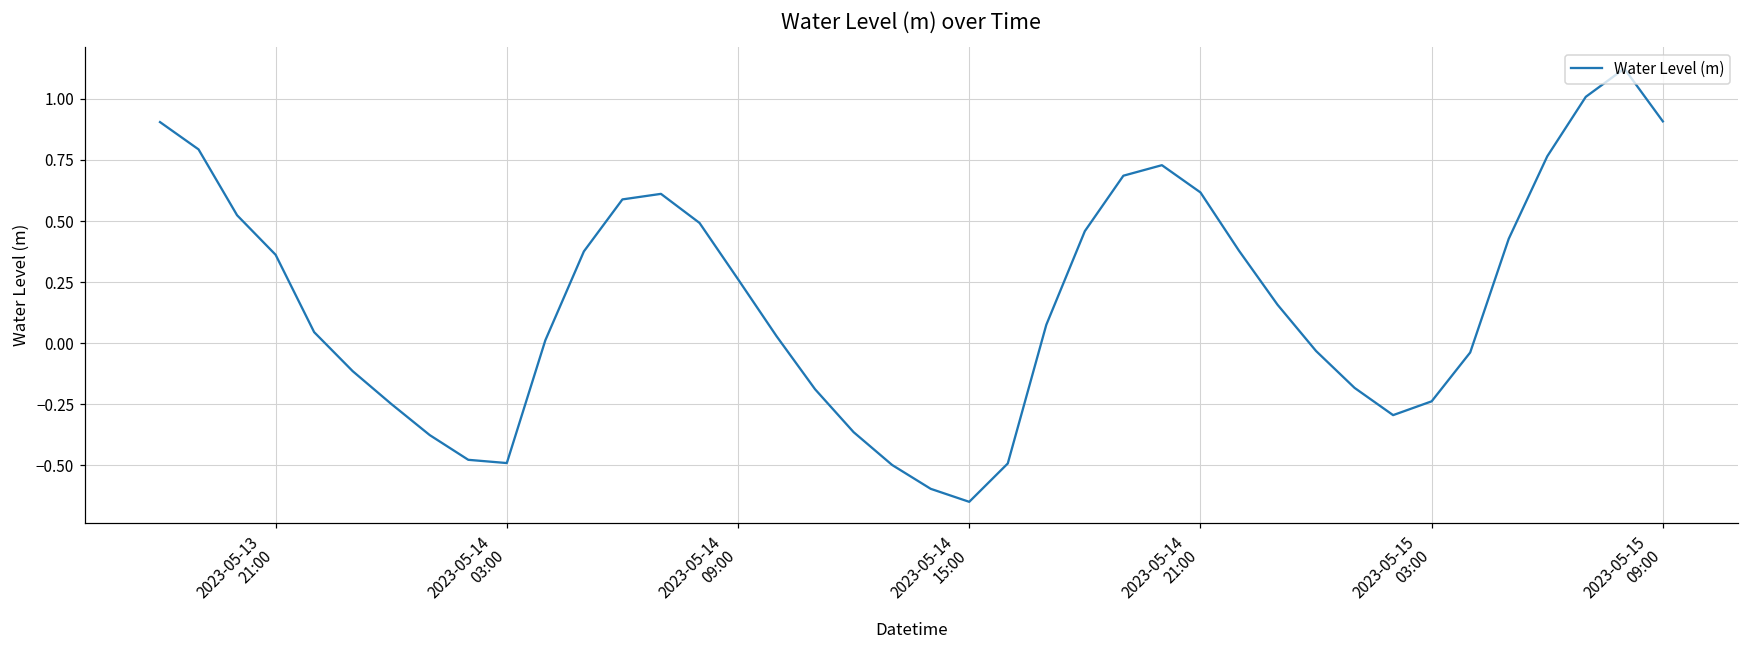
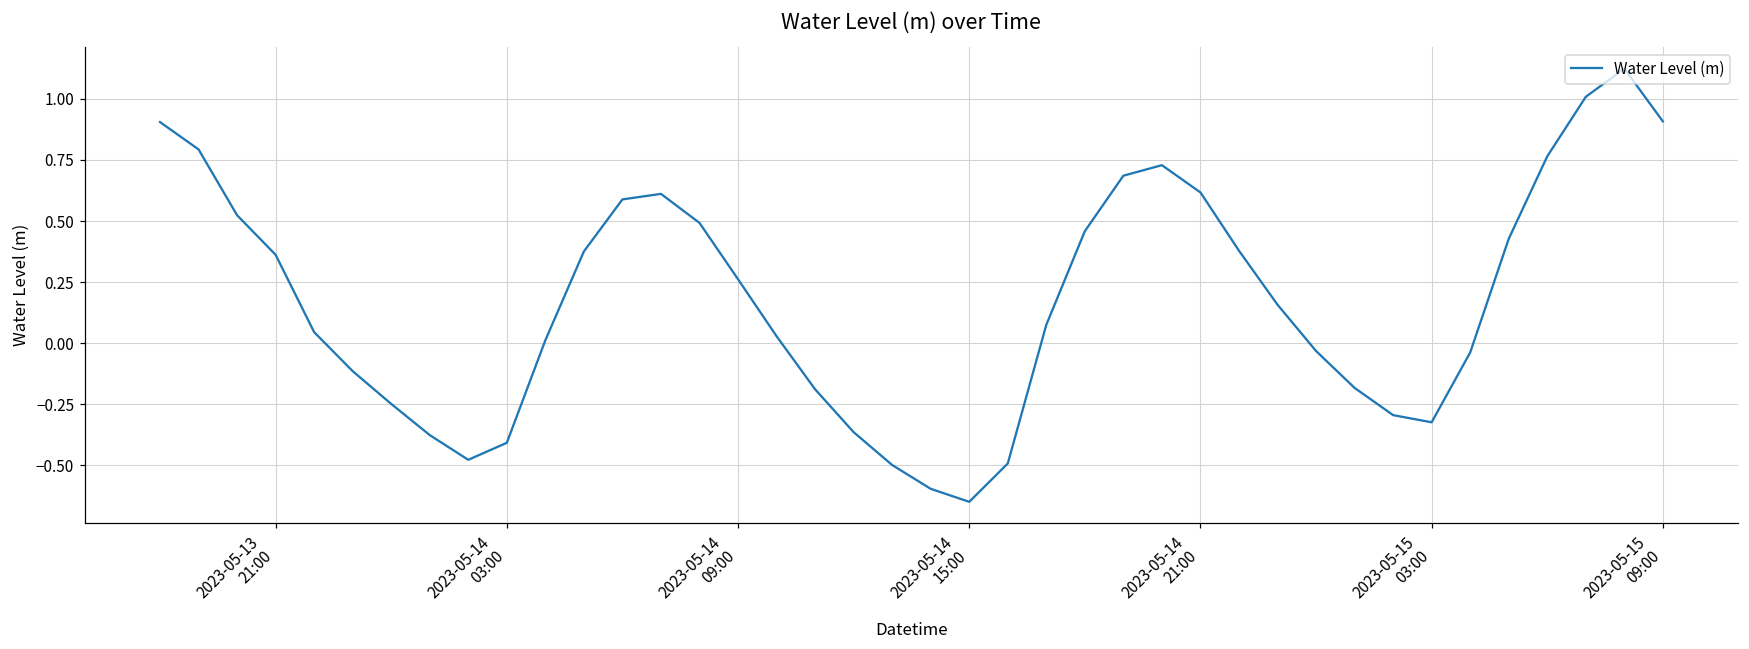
  {
    "2023-05-13 21:00": 0.36,
-   "2023-05-14 03:00": -0.49,
+   "2023-05-14 03:00": -0.41,
    "2023-05-14 09:00": 0.26,
    "2023-05-14 15:00": -0.65,
    "2023-05-14 21:00": 0.62,
-   "2023-05-15 03:00": -0.24,
+   "2023-05-15 03:00": -0.32,
    "2023-05-15 09:00": 0.91
  }
